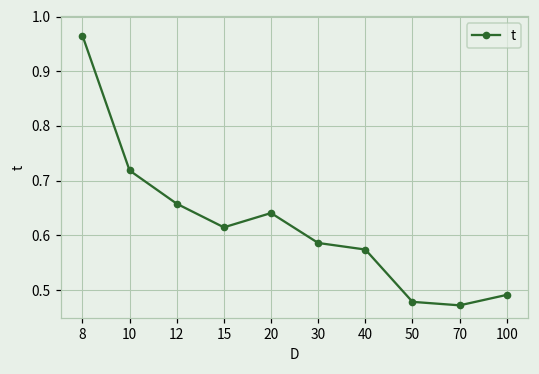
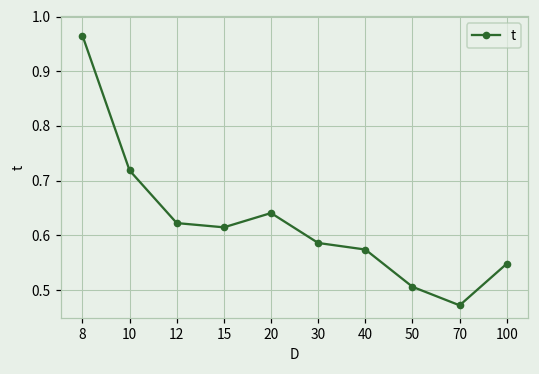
  {
    "8": 0.97,
    "10": 0.72,
-   "12": 0.66,
+   "12": 0.62,
    "15": 0.61,
    "20": 0.64,
    "30": 0.59,
    "40": 0.57,
-   "50": 0.48,
+   "50": 0.51,
    "70": 0.47,
-   "100": 0.49
+   "100": 0.55
  }
